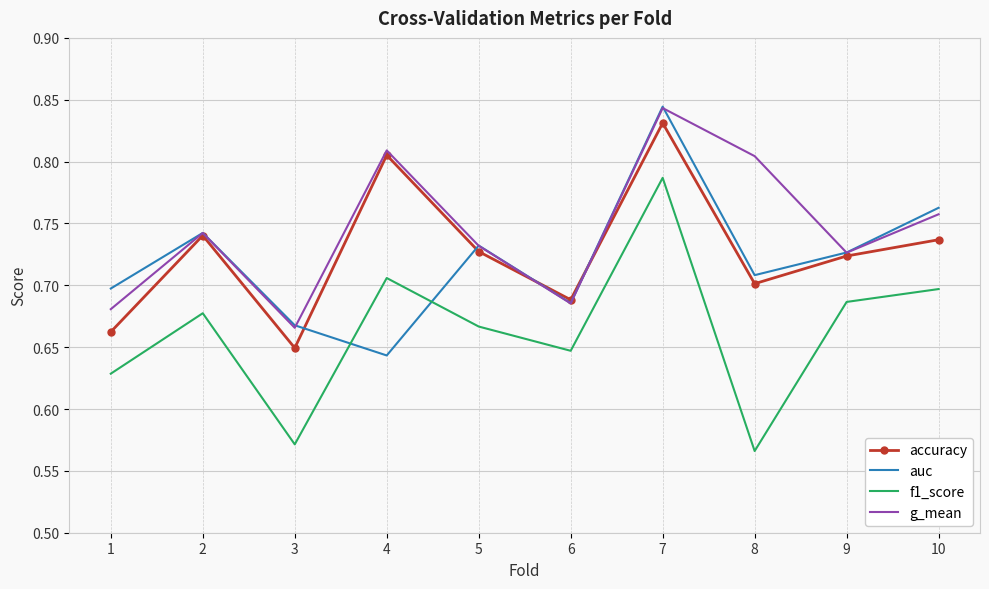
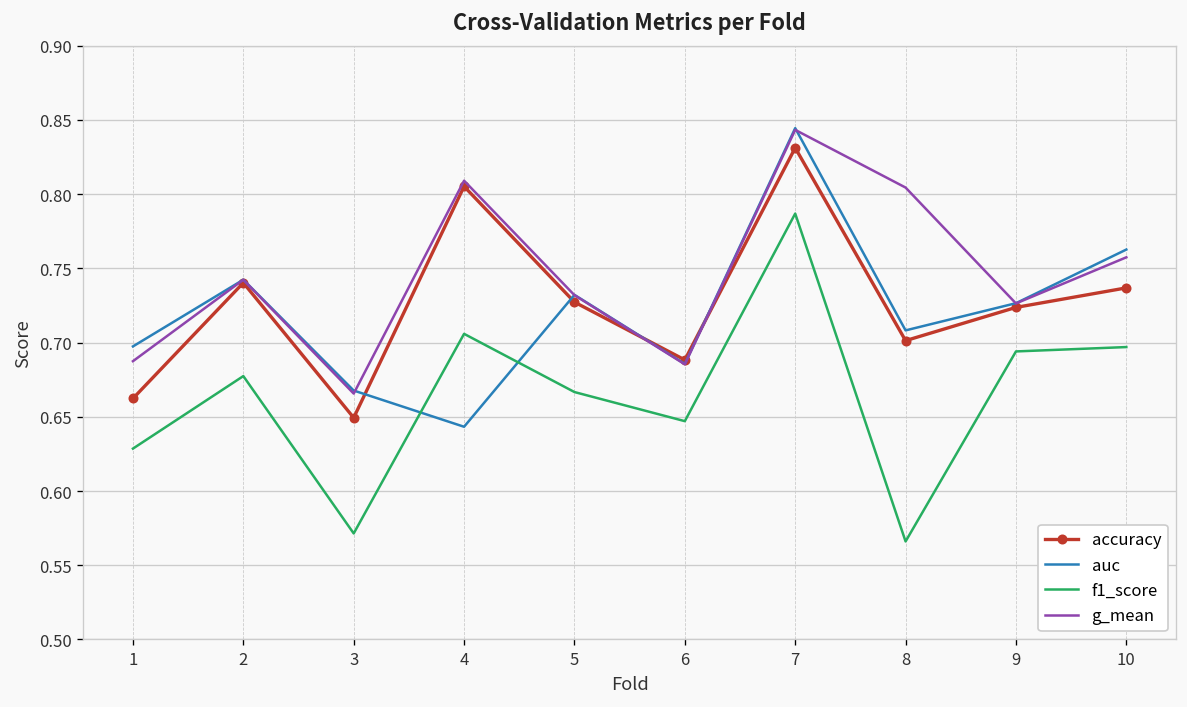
  {
    "accuracy": {
      "1": 0.662,
      "3": 0.649,
      "4": 0.805,
      "5": 0.727,
      "6": 0.688,
      "7": 0.831,
      "8": 0.701,
      "9": 0.724,
      "10": 0.737
    },
    "auc": {
      "1": 0.697,
      "4": 0.643,
      "8": 0.708,
      "10": 0.763
    },
    "f1_score": {
      "1": 0.629,
      "2": 0.677,
      "3": 0.571,
      "4": 0.706,
      "5": 0.667,
      "6": 0.647,
      "7": 0.787,
      "8": 0.566,
-     "9": 0.687,
+     "9": 0.694,
      "10": 0.697
    },
    "g_mean": {
-     "1": 0.681,
+     "1": 0.687,
      "4": 0.809,
      "8": 0.804,
      "10": 0.757
    }
  }
